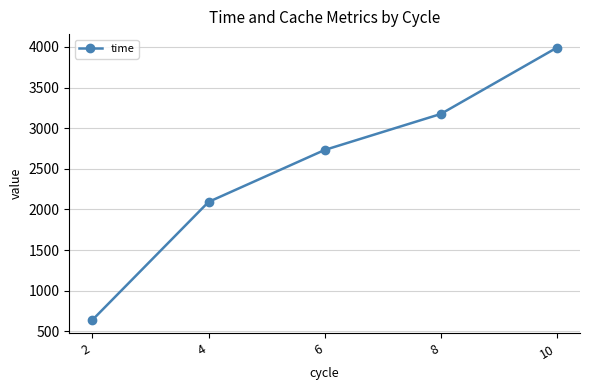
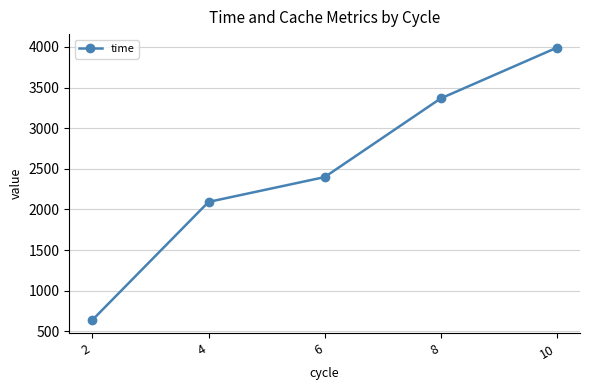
  {
    "2": 600,
    "4": 2100,
-   "6": 2700,
-   "8": 3200,
+   "6": 2400,
+   "8": 3400,
    "10": 4000
  }
